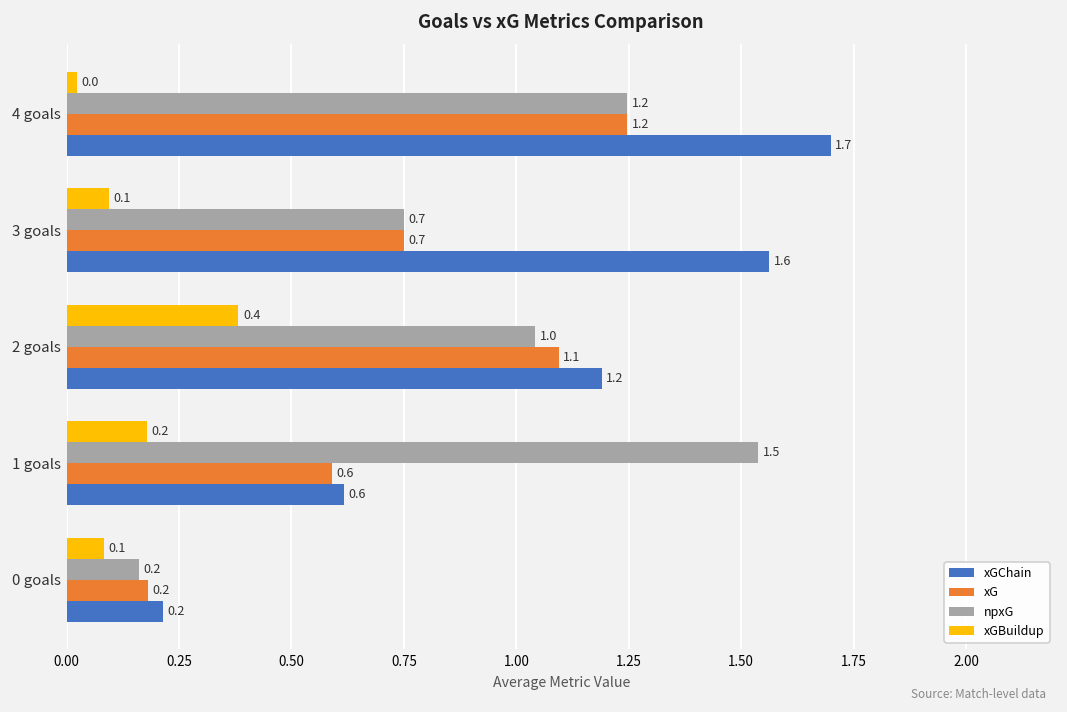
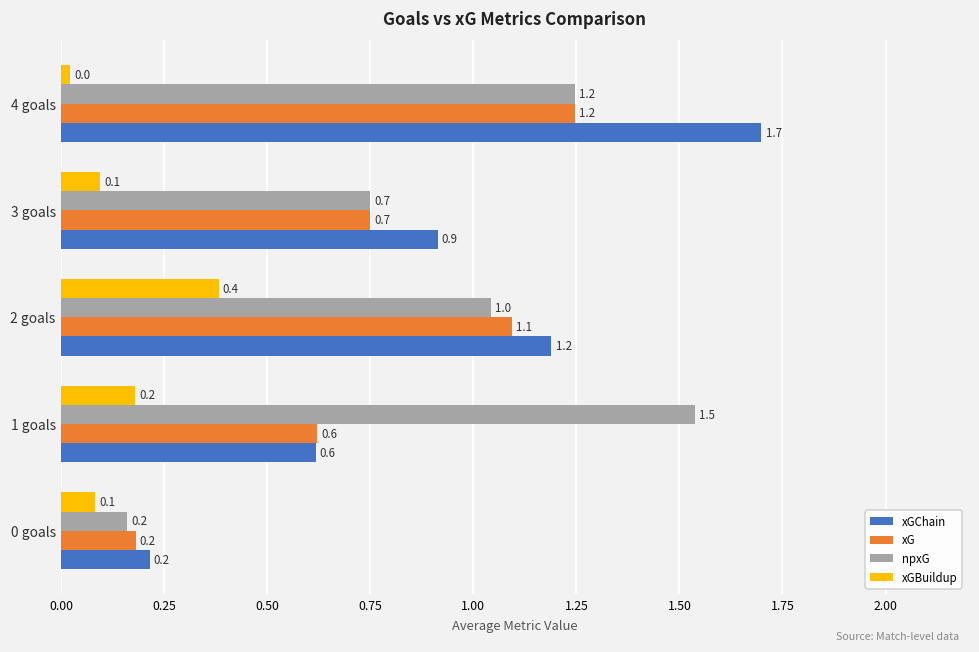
  {
    "xGChain": {
      "4 goals": 1.7,
-     "3 goals": 1.6,
+     "3 goals": 0.9,
      "2 goals": 1.2,
      "1 goals": 0.6,
      "0 goals": 0.2
    },
    "xG": {
-     "1 goals": 0.59
+     "1 goals": 0.62
    },
    "npxG": {
      "4 goals": 1.2,
      "3 goals": 0.7,
      "2 goals": 1.0,
      "1 goals": 1.5,
      "0 goals": 0.2
    },
    "xGBuildup": {
      "4 goals": 0.0,
      "3 goals": 0.1,
      "2 goals": 0.4,
      "1 goals": 0.2,
      "0 goals": 0.1
    }
  }
